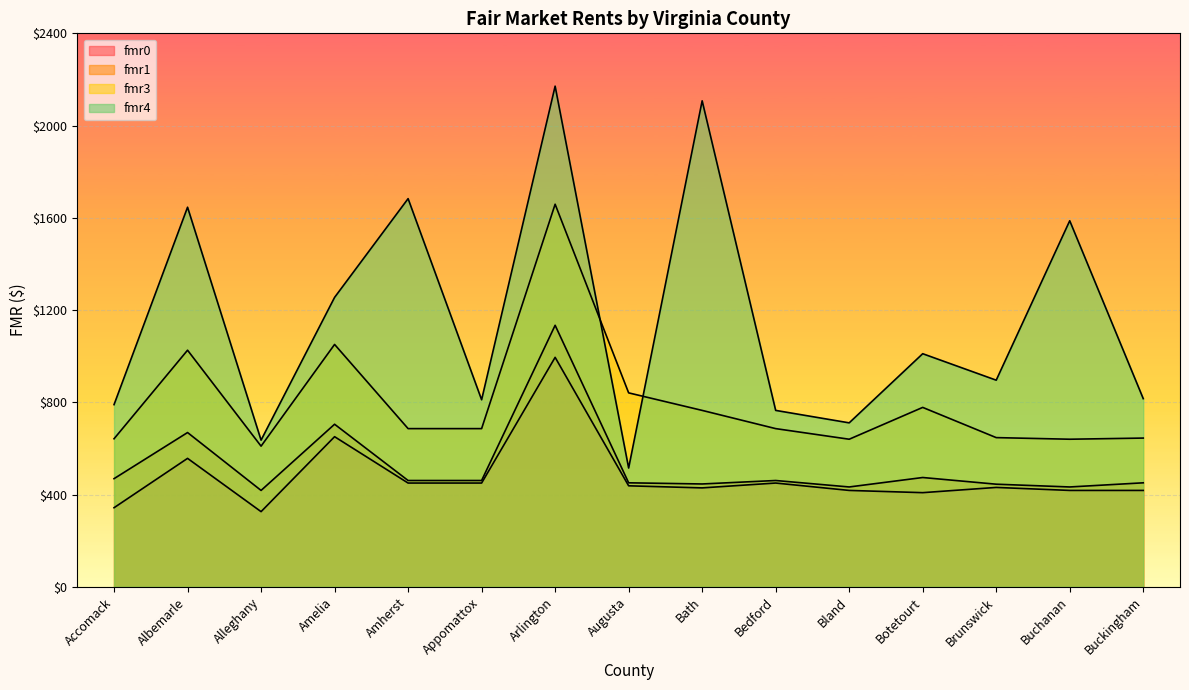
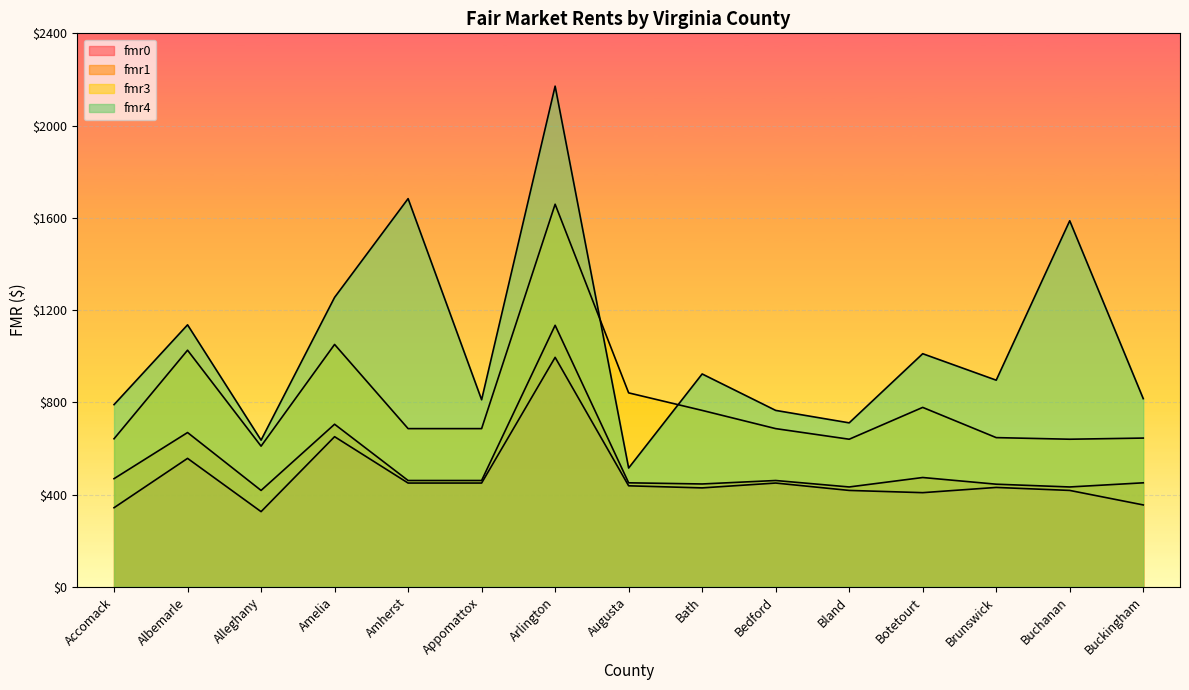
  {
    "fmr0": {
      "Accomack": "$340",
      "Albemarle": "$560",
      "Alleghany": "$330",
      "Amelia": "$650",
      "Arlington": "$1000",
      "Augusta": "$440",
      "Bath": "$430",
      "Bland": "$420",
      "Botetourt": "$410",
      "Brunswick": "$430",
      "Buchanan": "$420",
-     "Buckingham": "$420"
+     "Buckingham": "$360"
    },
    "fmr4": {
      "Accomack": "$790",
-     "Albemarle": "$1650",
+     "Albemarle": "$1140",
      "Alleghany": "$640",
      "Amelia": "$1260",
      "Amherst": "$1680",
      "Appomattox": "$810",
      "Arlington": "$2170",
      "Augusta": "$520",
-     "Bath": "$2110",
+     "Bath": "$920",
      "Bedford": "$770",
      "Bland": "$710",
      "Botetourt": "$1010",
      "Brunswick": "$900",
      "Buchanan": "$1590",
      "Buckingham": "$820"
    }
  }
